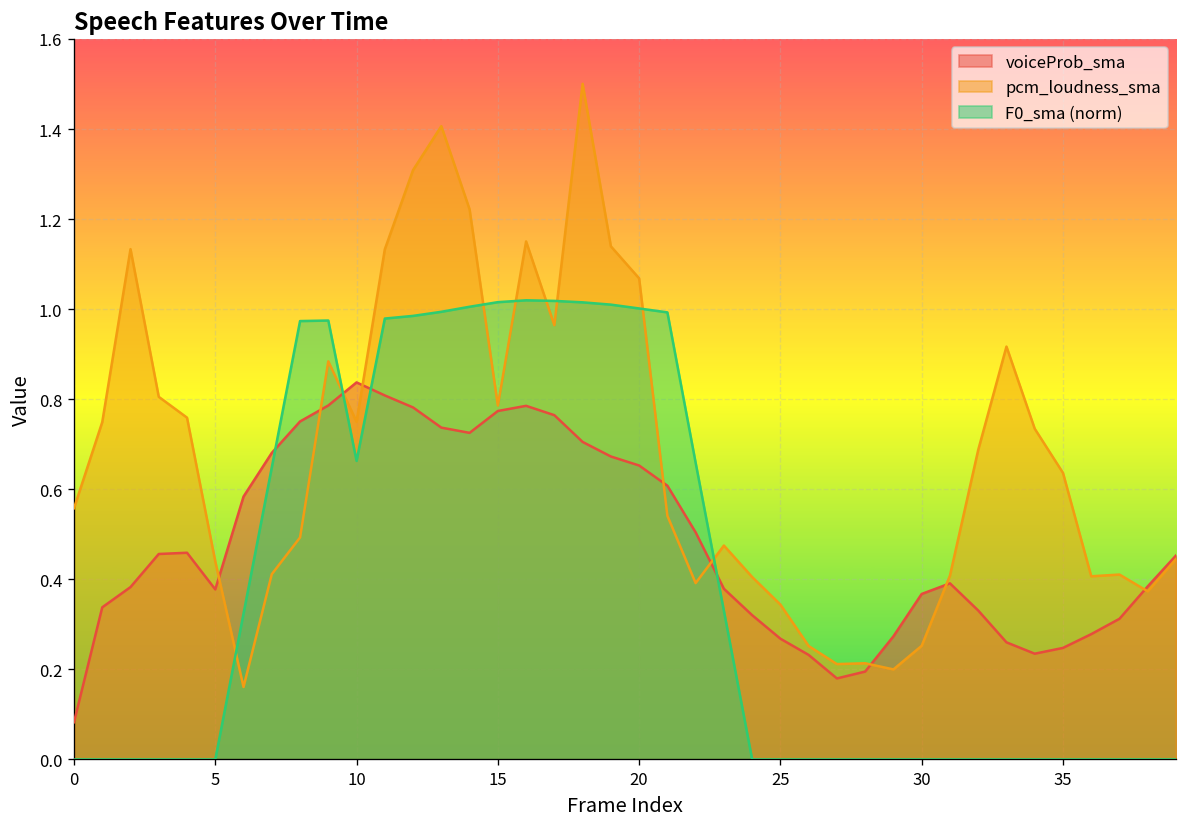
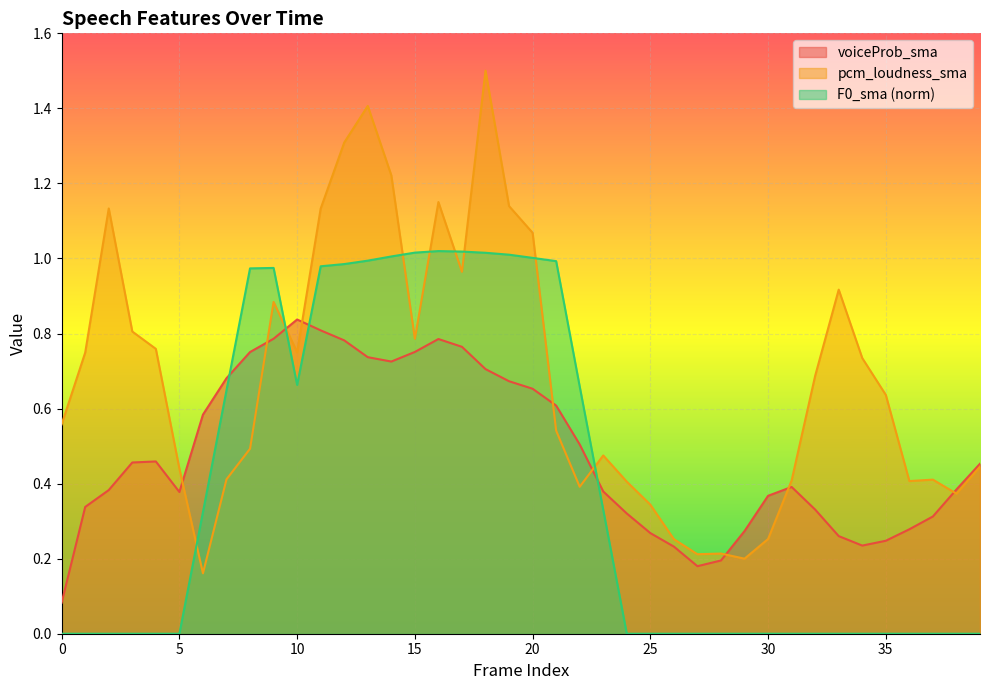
  {
    "voiceProb_sma": {
      "0": 0.08,
      "5": 0.38,
      "10": 0.84,
-     "15": 0.77,
+     "15": 0.75,
      "20": 0.65,
      "25": 0.27,
      "30": 0.37,
      "35": 0.25
    },
    "pcm_loudness_sma": {
      "0": 0.56,
      "5": 0.44,
      "10": 0.75,
      "15": 0.79,
      "20": 1.07,
      "25": 0.34,
      "30": 0.25,
      "35": 0.64
    },
    "F0_sma (norm)": {
      "0": 0.00,
      "5": 0.00,
      "10": 0.66,
      "15": 1.02,
      "20": 1.00,
      "25": 0.00,
      "30": 0.00,
      "35": 0.00
    }
  }
